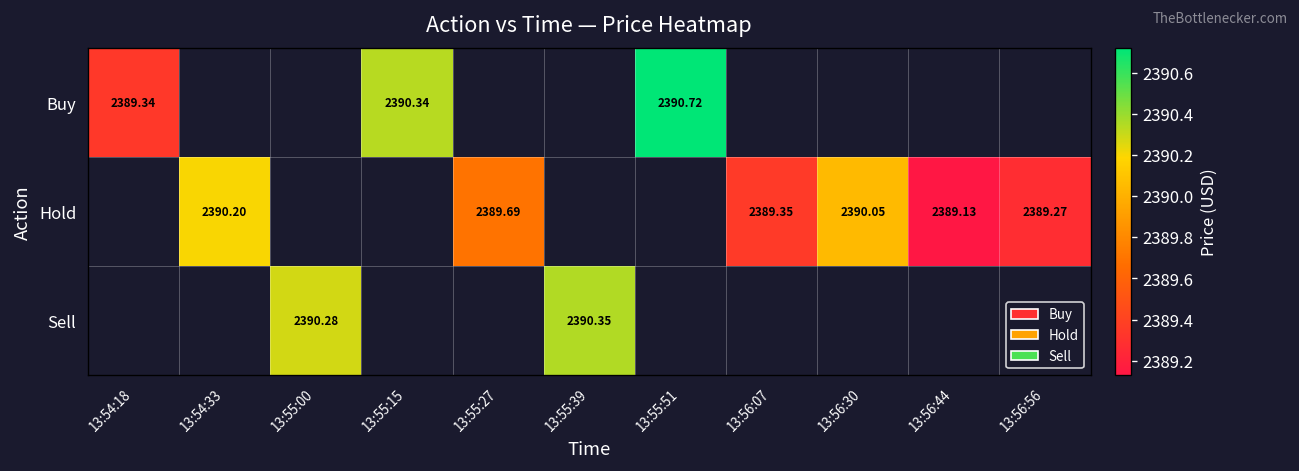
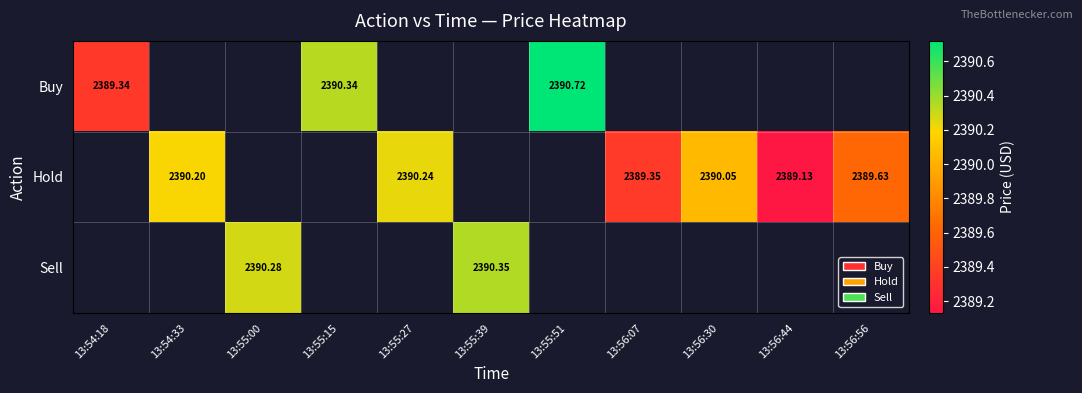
  {
    "Buy": {
      "13:54:18": 2389.34,
      "13:55:15": 2390.34,
      "13:55:51": 2390.72
    },
    "Hold": {
      "13:54:33": 2390.20,
-     "13:55:27": 2389.69,
+     "13:55:27": 2390.24,
      "13:56:07": 2389.35,
      "13:56:30": 2390.05,
      "13:56:44": 2389.13,
-     "13:56:56": 2389.27
+     "13:56:56": 2389.63
    },
    "Sell": {
      "13:55:00": 2390.28,
      "13:55:39": 2390.35
    }
  }
